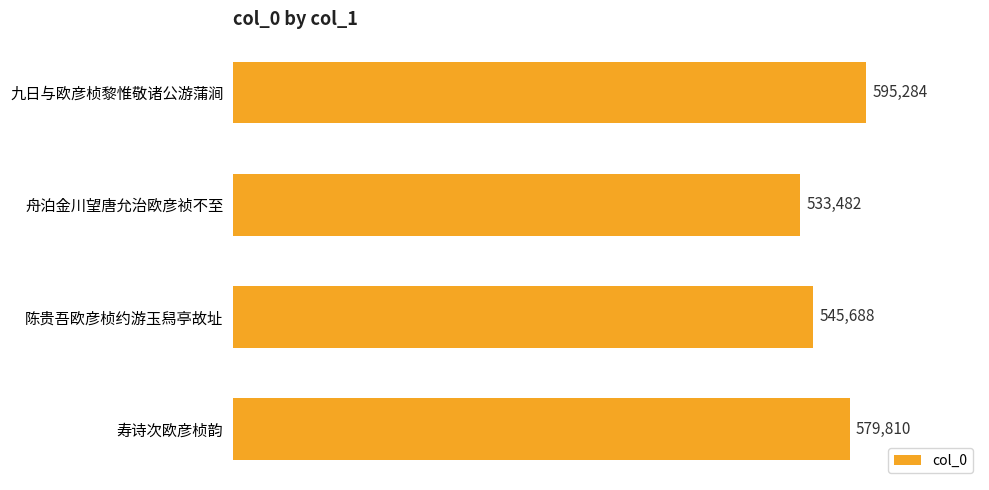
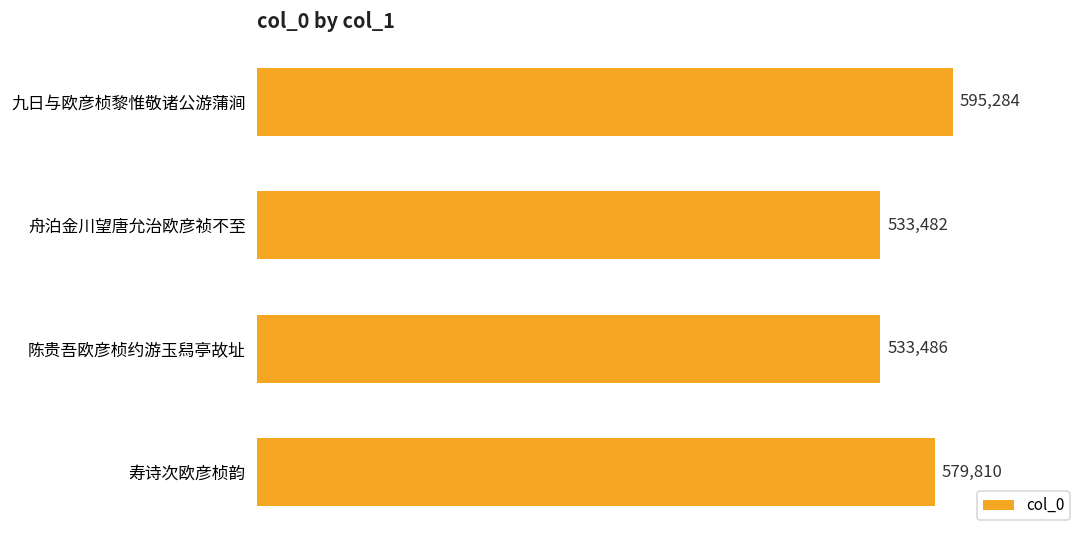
  {
    "九日与欧彦桢黎惟敬诸公游蒲涧": "595,284",
    "舟泊金川望唐允治欧彦祯不至": "533,482",
-   "陈贵吾欧彦桢约游玉舄亭故址": "545,688",
+   "陈贵吾欧彦桢约游玉舄亭故址": "533,486",
    "寿诗次欧彦桢韵": "579,810"
  }
